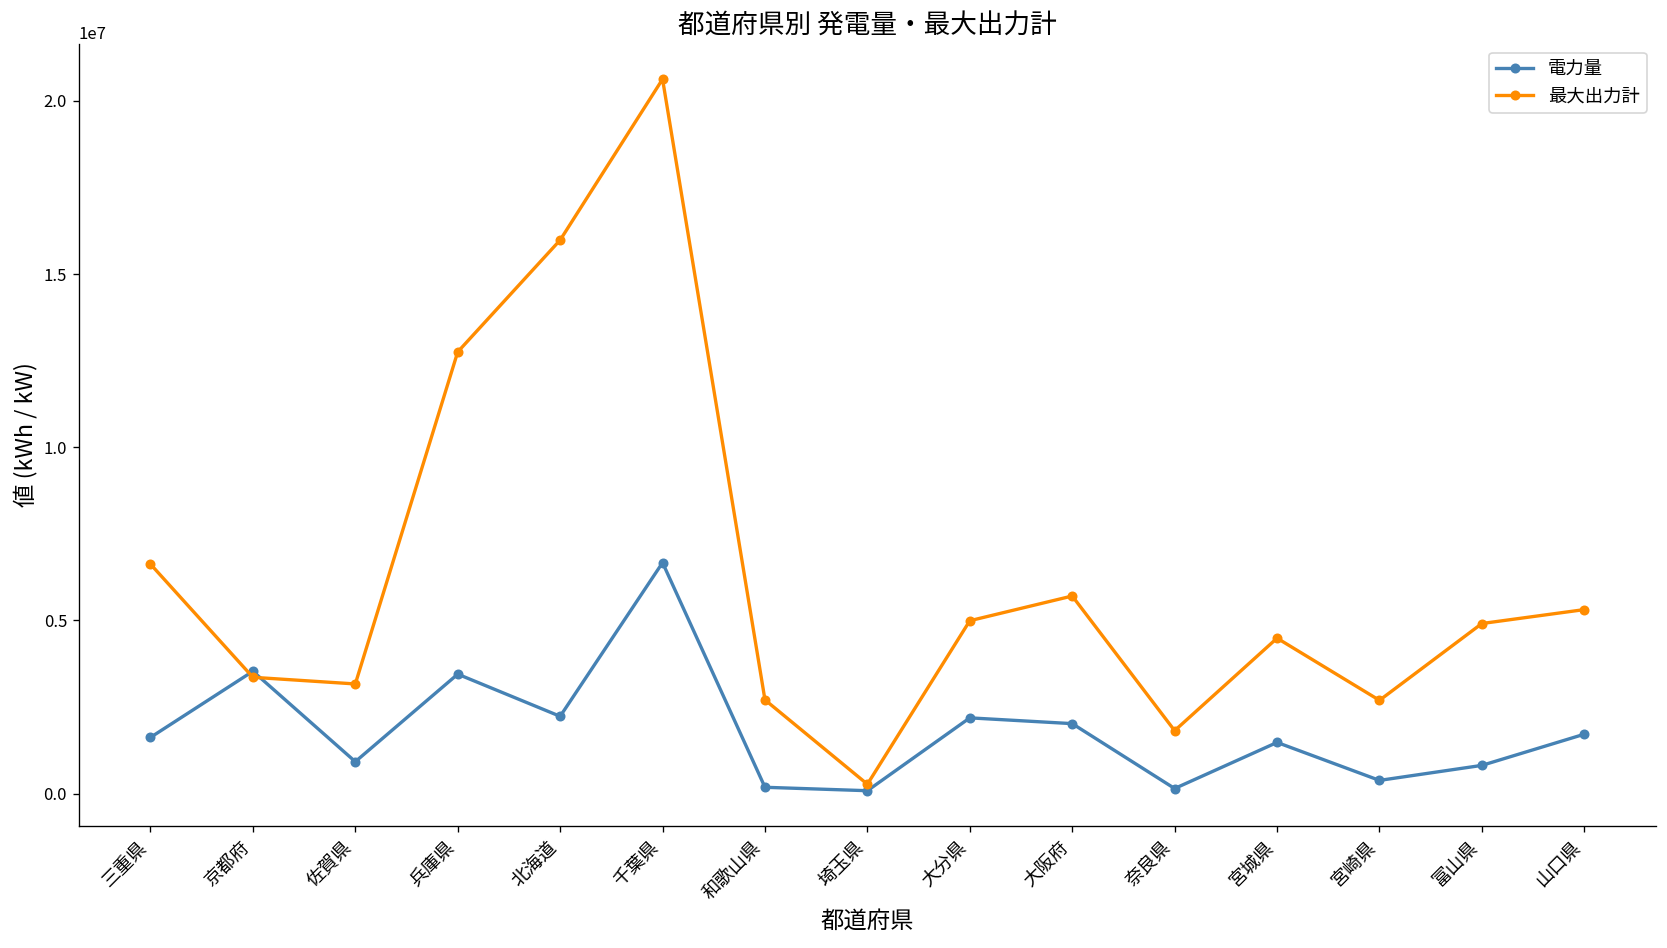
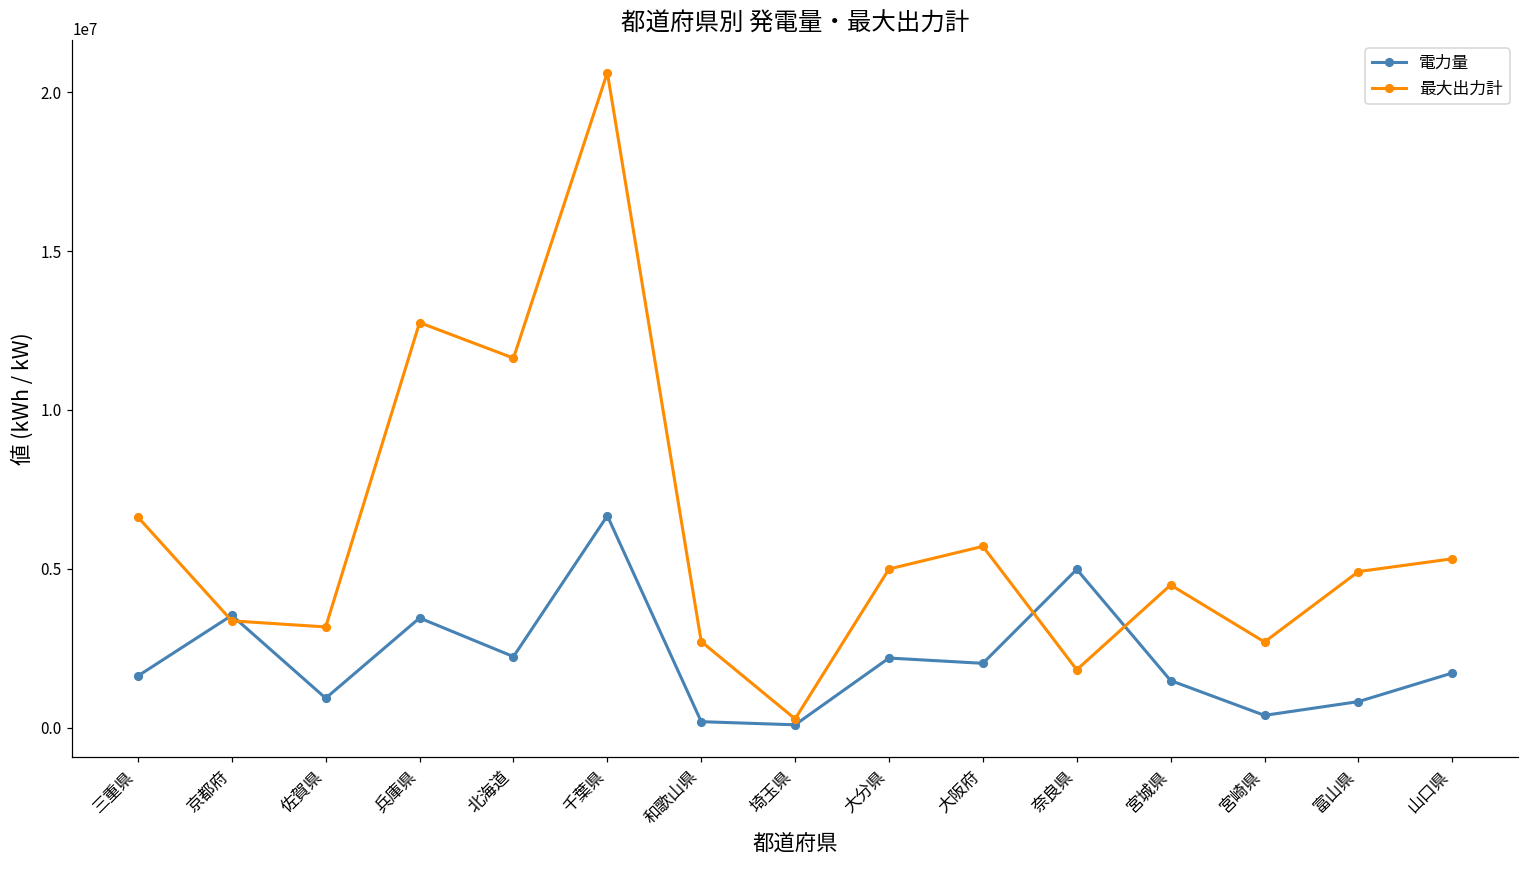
  {
    "電力量": {
      "三重県": 1600000,
      "京都府": 3500000,
      "佐賀県": 900000,
      "兵庫県": 3500000,
      "北海道": 2200000,
      "千葉県": 6700000,
      "和歌山県": 200000,
      "埼玉県": 100000,
      "大分県": 2200000,
      "大阪府": 2000000,
-     "奈良県": 200000,
+     "奈良県": 5000000,
      "宮城県": 1500000,
      "宮崎県": 400000,
      "富山県": 800000,
      "山口県": 1700000
    },
    "最大出力計": {
      "三重県": 6600000,
      "京都府": 3400000,
      "佐賀県": 3200000,
      "兵庫県": 12800000,
-     "北海道": 16000000,
+     "北海道": 11600000,
      "千葉県": 20600000,
      "和歌山県": 2700000,
      "埼玉県": 300000,
      "大分県": 5000000,
      "大阪府": 5700000,
      "奈良県": 1800000,
      "宮城県": 4500000,
      "宮崎県": 2700000,
      "富山県": 4900000,
      "山口県": 5300000
    }
  }
